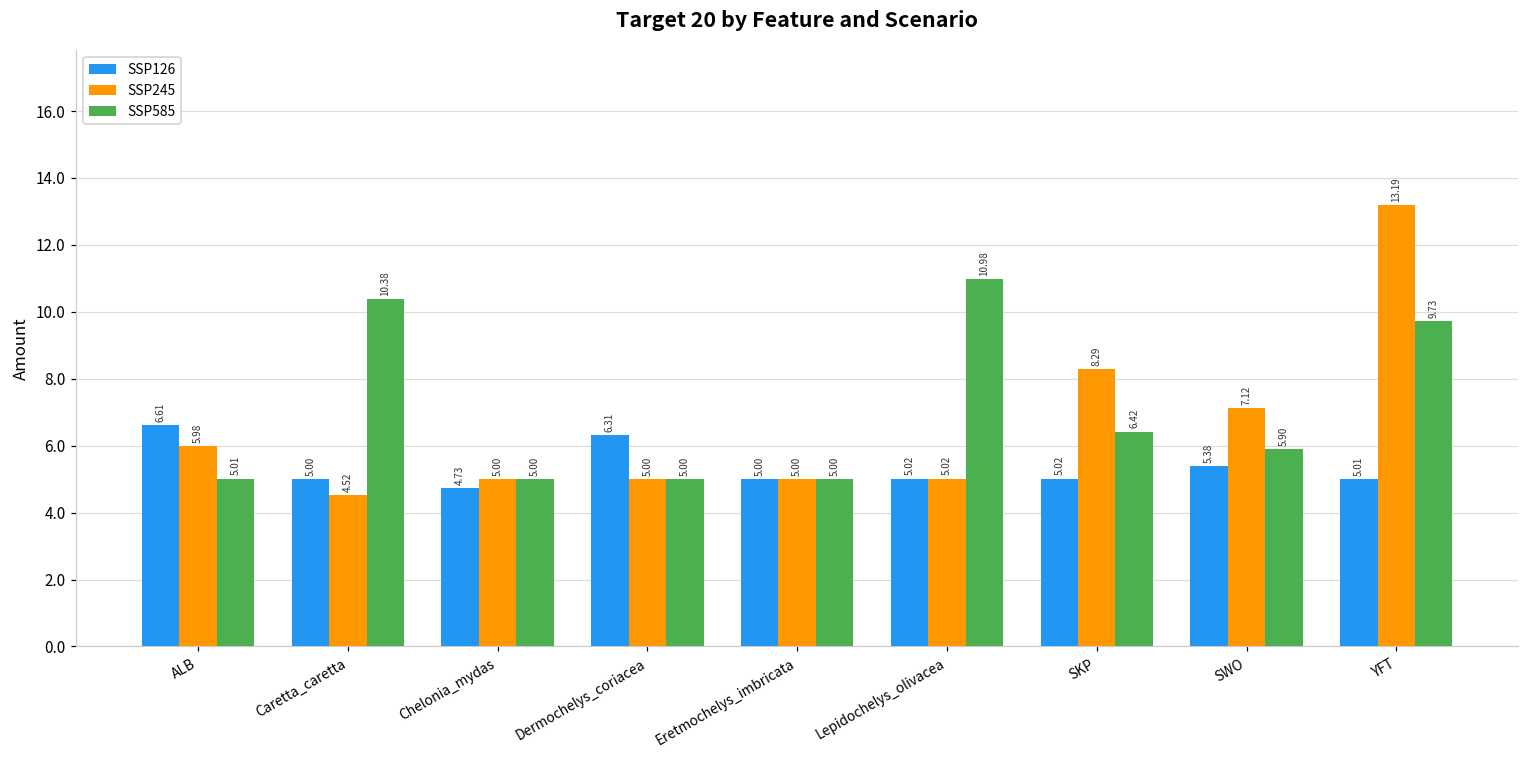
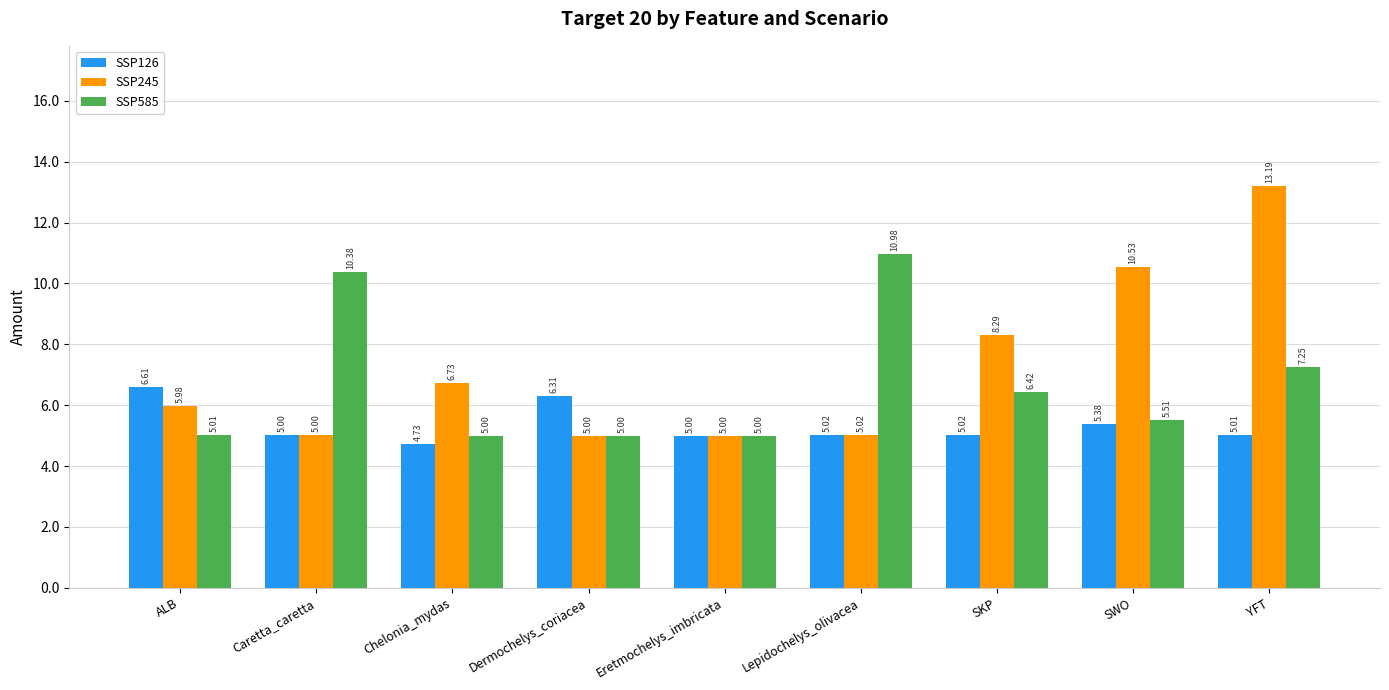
  {
    "SSP126": {
      "ALB": 6.61,
      "Caretta_caretta": 5.00,
      "Chelonia_mydas": 4.73,
      "Dermochelys_coriacea": 6.31,
      "Eretmochelys_imbricata": 5.00,
      "Lepidochelys_olivacea": 5.02,
      "SKP": 5.02,
      "SWO": 5.38,
      "YFT": 5.01
    },
    "SSP245": {
      "ALB": 5.98,
-     "Caretta_caretta": 4.52,
-     "Chelonia_mydas": 5.00,
+     "Caretta_caretta": 5.00,
+     "Chelonia_mydas": 6.73,
      "Dermochelys_coriacea": 5.00,
      "Eretmochelys_imbricata": 5.00,
      "Lepidochelys_olivacea": 5.02,
      "SKP": 8.29,
-     "SWO": 7.12,
+     "SWO": 10.53,
      "YFT": 13.19
    },
    "SSP585": {
      "ALB": 5.01,
      "Caretta_caretta": 10.38,
      "Chelonia_mydas": 5.00,
      "Dermochelys_coriacea": 5.00,
      "Eretmochelys_imbricata": 5.00,
      "Lepidochelys_olivacea": 10.98,
      "SKP": 6.42,
-     "SWO": 5.90,
-     "YFT": 9.73
+     "SWO": 5.51,
+     "YFT": 7.25
    }
  }
